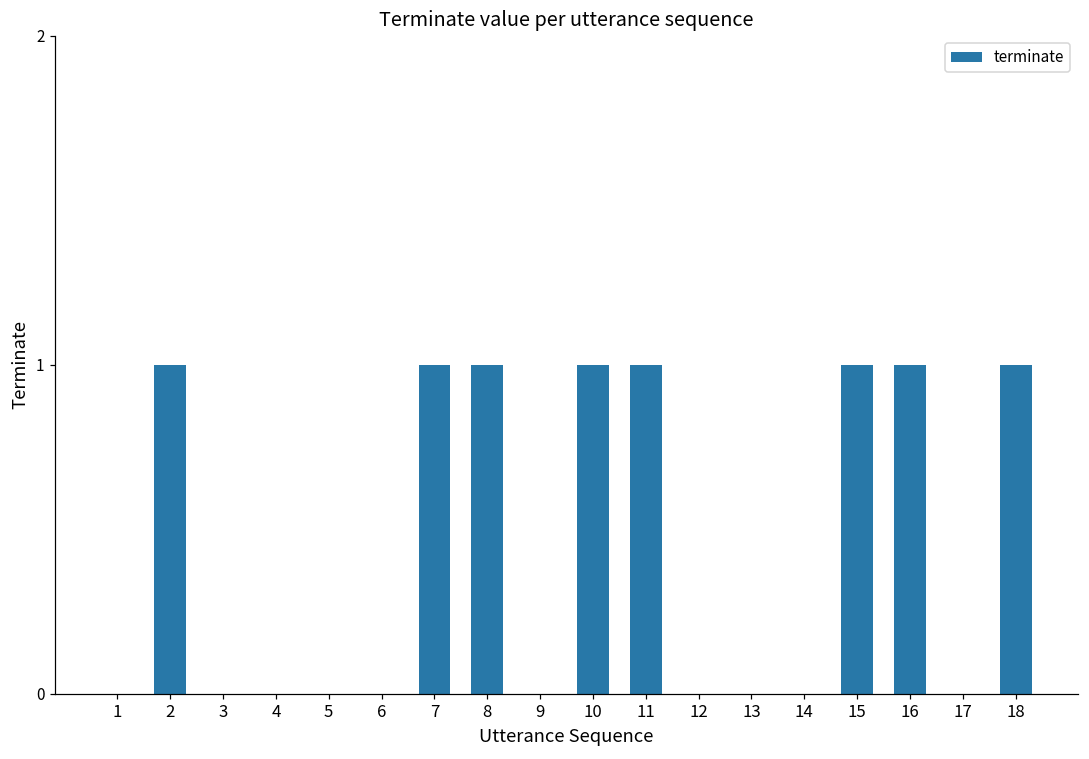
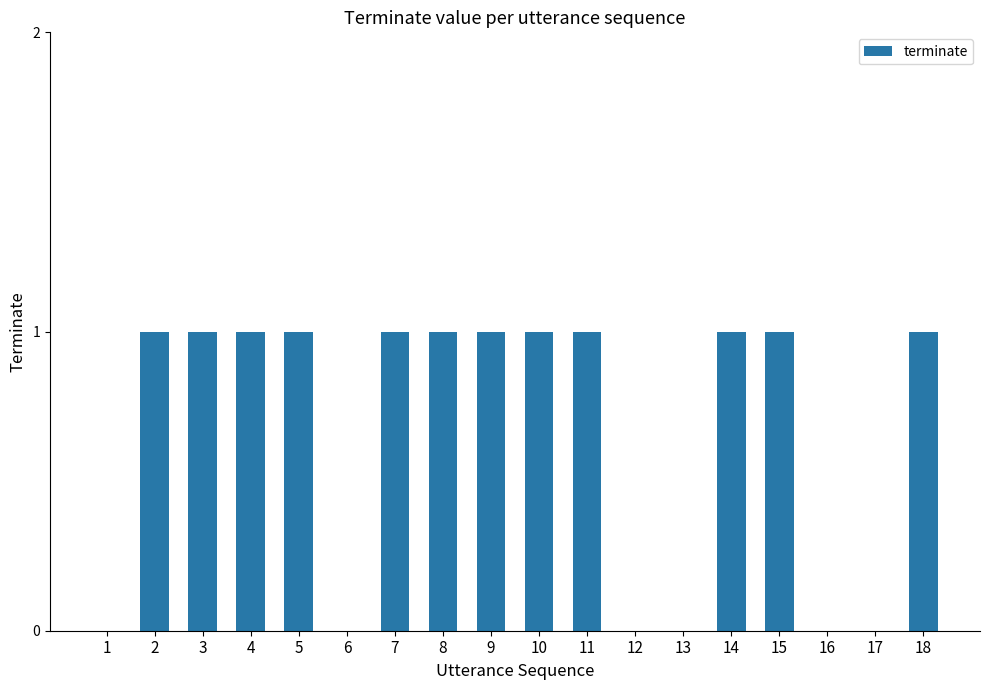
  {
    "1": 0,
    "2": 1,
-   "3": 0,
-   "4": 0,
-   "5": 0,
+   "3": 1,
+   "4": 1,
+   "5": 1,
    "6": 0,
    "7": 1,
    "8": 1,
-   "9": 0,
+   "9": 1,
    "10": 1,
    "11": 1,
    "12": 0,
    "13": 0,
-   "14": 0,
+   "14": 1,
    "15": 1,
-   "16": 1,
+   "16": 0,
    "17": 0,
    "18": 1
  }
